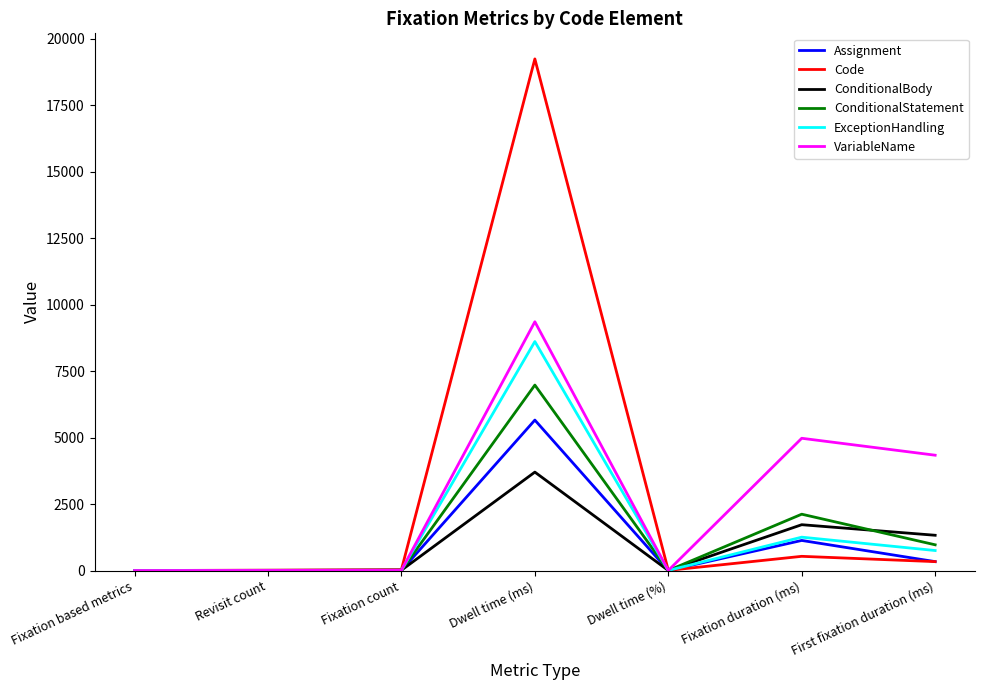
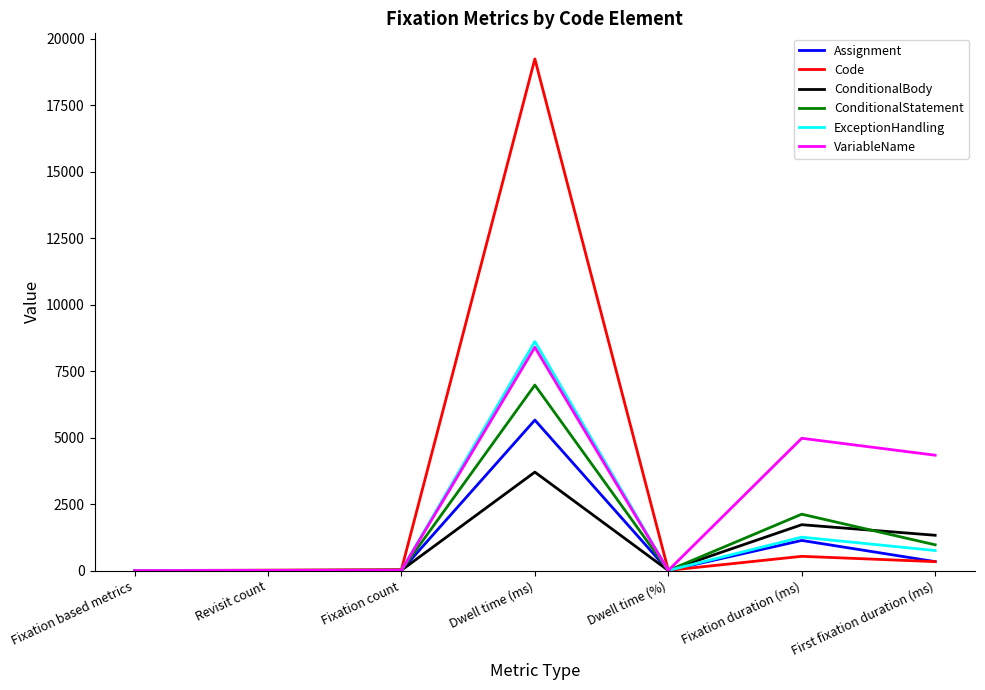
  {
    "Assignment": {
      "Dwell time (ms)": 5700,
      "Fixation duration (ms)": 1100
    },
    "Code": {
      "Dwell time (ms)": 19200,
      "Fixation duration (ms)": 500
    },
    "ConditionalBody": {
      "Dwell time (ms)": 3700,
      "Fixation duration (ms)": 1700,
      "First fixation duration (ms)": 1300
    },
    "ConditionalStatement": {
      "Dwell time (ms)": 7000,
      "Fixation duration (ms)": 2100,
      "First fixation duration (ms)": 1000
    },
    "ExceptionHandling": {
      "Dwell time (ms)": 8600,
      "Fixation duration (ms)": 1300,
      "First fixation duration (ms)": 800
    },
    "VariableName": {
-     "Dwell time (ms)": 9400,
+     "Dwell time (ms)": 8400,
      "Fixation duration (ms)": 5000,
      "First fixation duration (ms)": 4300
    }
  }
